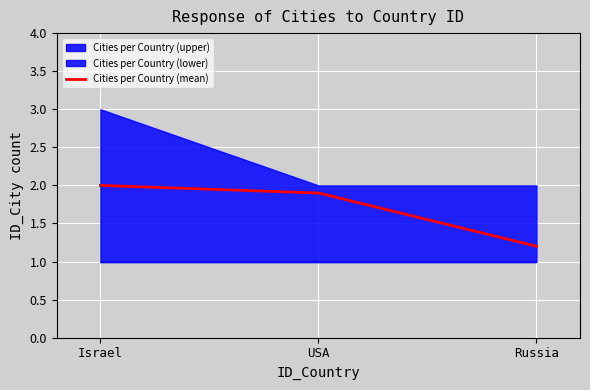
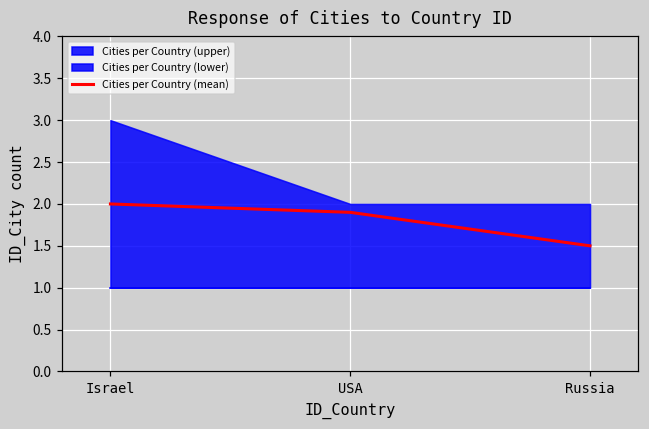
  {
    "Cities per Country (mean)": {
      "Israel": 2.0,
      "USA": 1.9,
-     "Russia": 1.2
+     "Russia": 1.5
    }
  }
